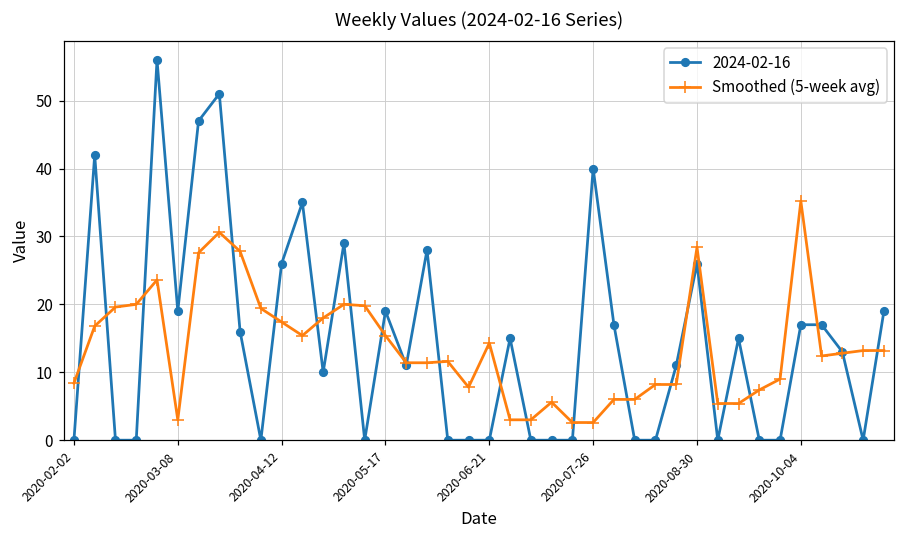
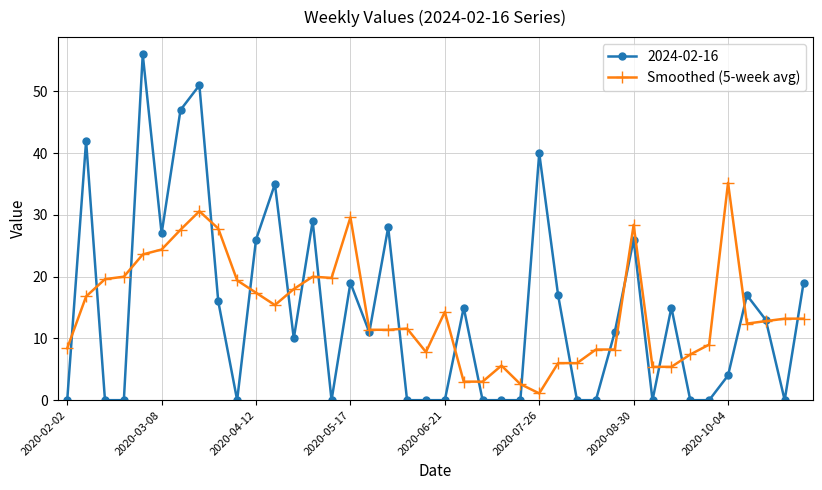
  {
    "2024-02-16": {
      "2020-02-02": 0,
-     "2020-03-08": 19,
+     "2020-03-08": 27,
      "2020-04-12": 26,
      "2020-05-17": 19,
      "2020-06-21": 0,
      "2020-07-26": 40,
      "2020-08-30": 26,
-     "2020-10-04": 17
+     "2020-10-04": 4
    },
    "Smoothed (5-week avg)": {
      "2020-02-02": 8,
-     "2020-03-08": 3,
+     "2020-03-08": 24,
      "2020-04-12": 17,
-     "2020-05-17": 15,
+     "2020-05-17": 30,
      "2020-06-21": 14,
-     "2020-07-26": 3,
+     "2020-07-26": 1,
      "2020-08-30": 28,
      "2020-10-04": 35
    }
  }
